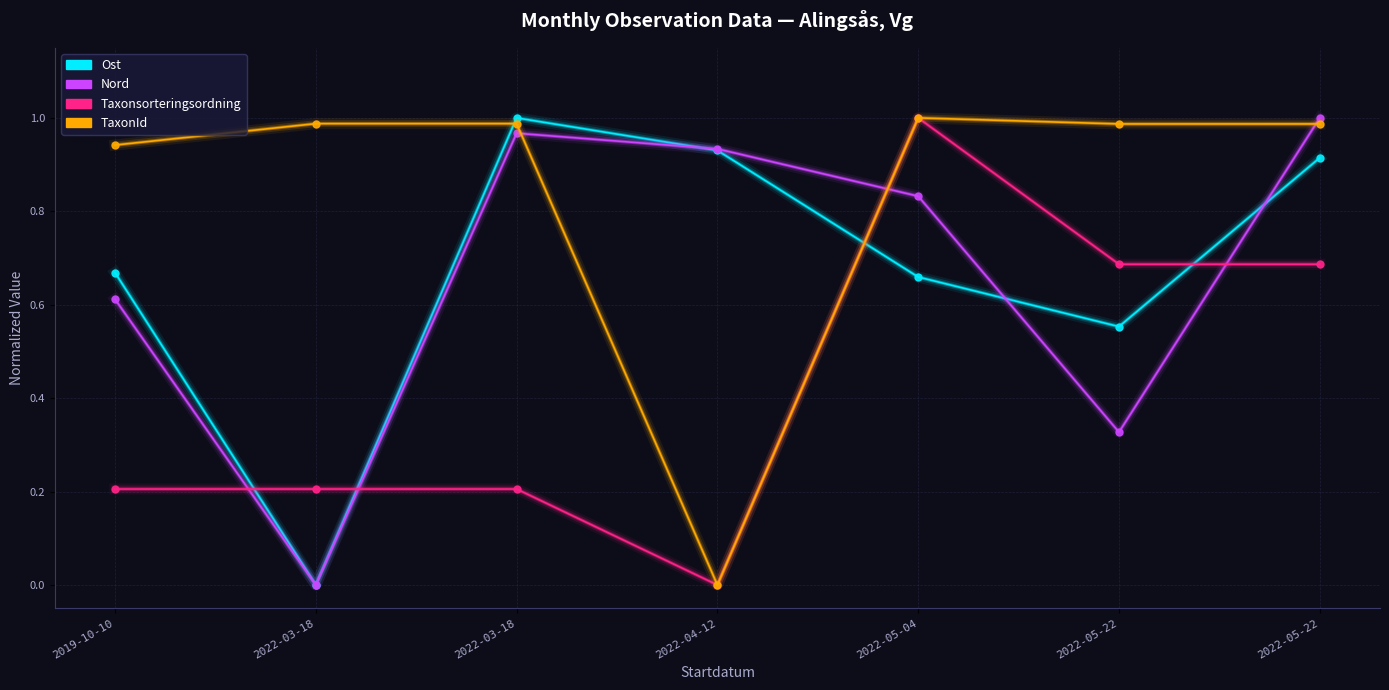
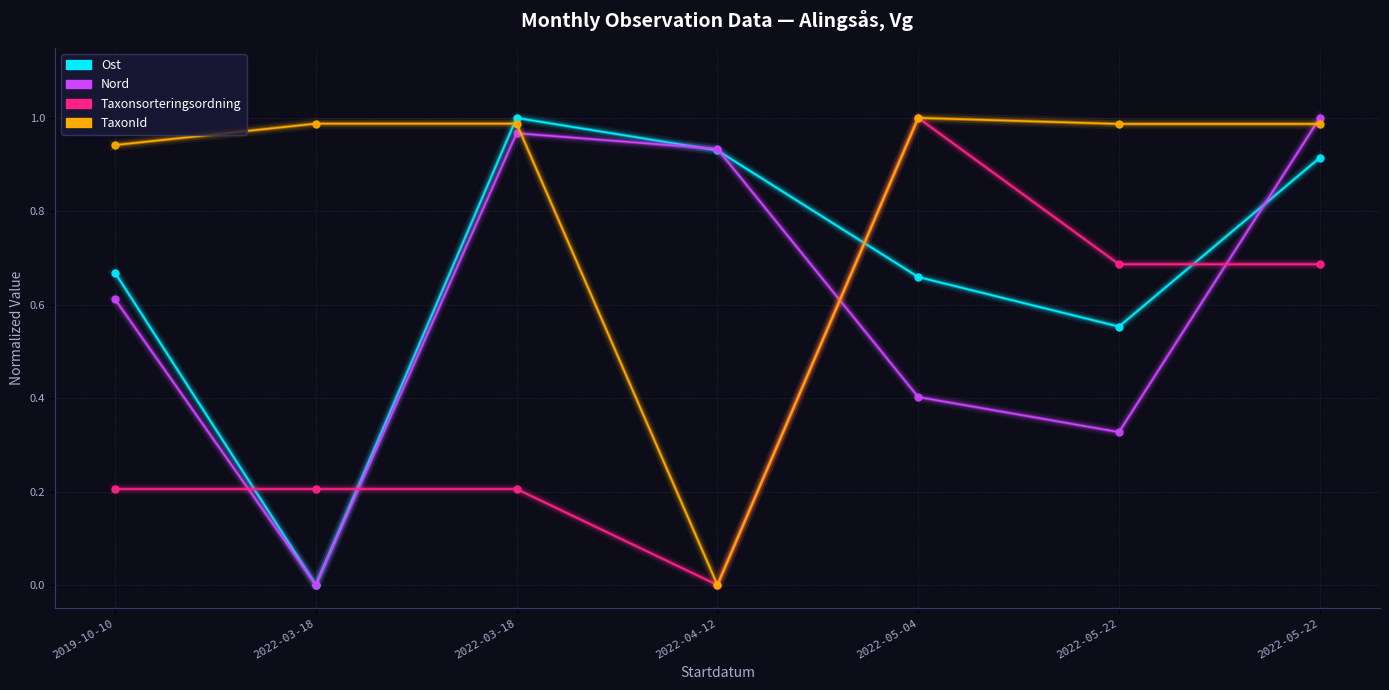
  {
    "Ost": {
      "2019-10-10": 0.67,
      "2022-05-04": 0.66
    },
    "Nord": {
      "2019-10-10": 0.61,
-     "2022-05-04": 0.83
+     "2022-05-04": 0.40
    },
    "Taxonsorteringsordning": {
      "2019-10-10": 0.21
    },
    "TaxonId": {
      "2019-10-10": 0.94
    }
  }
